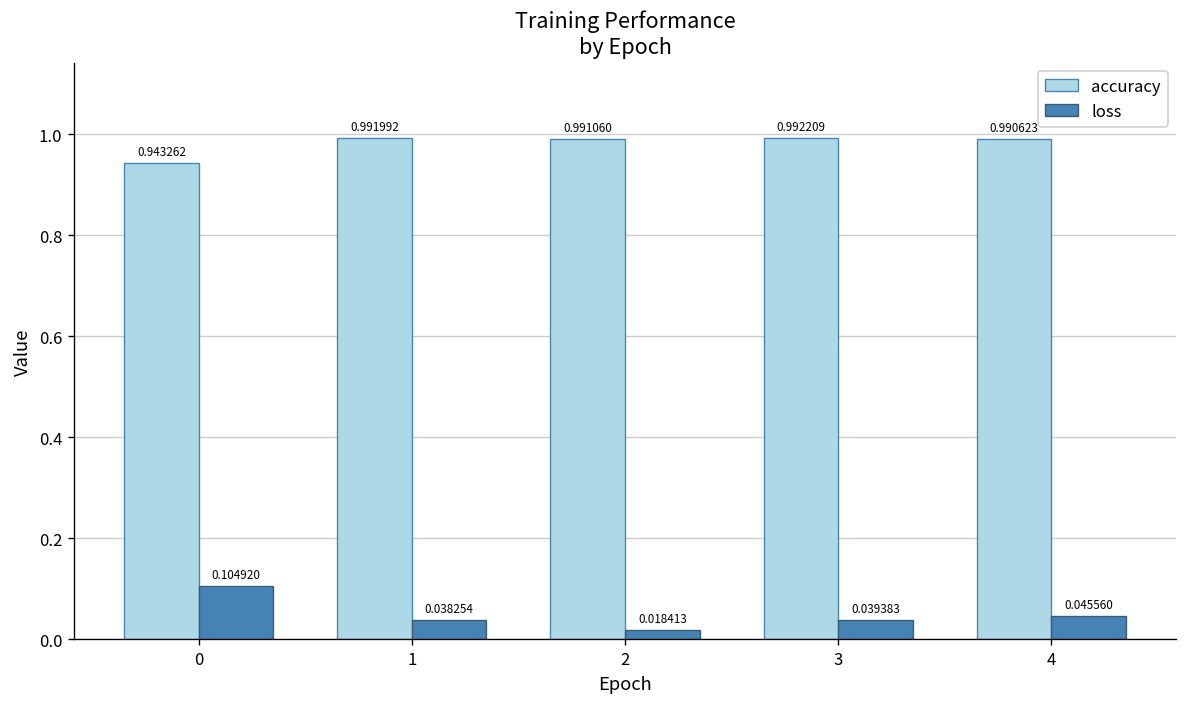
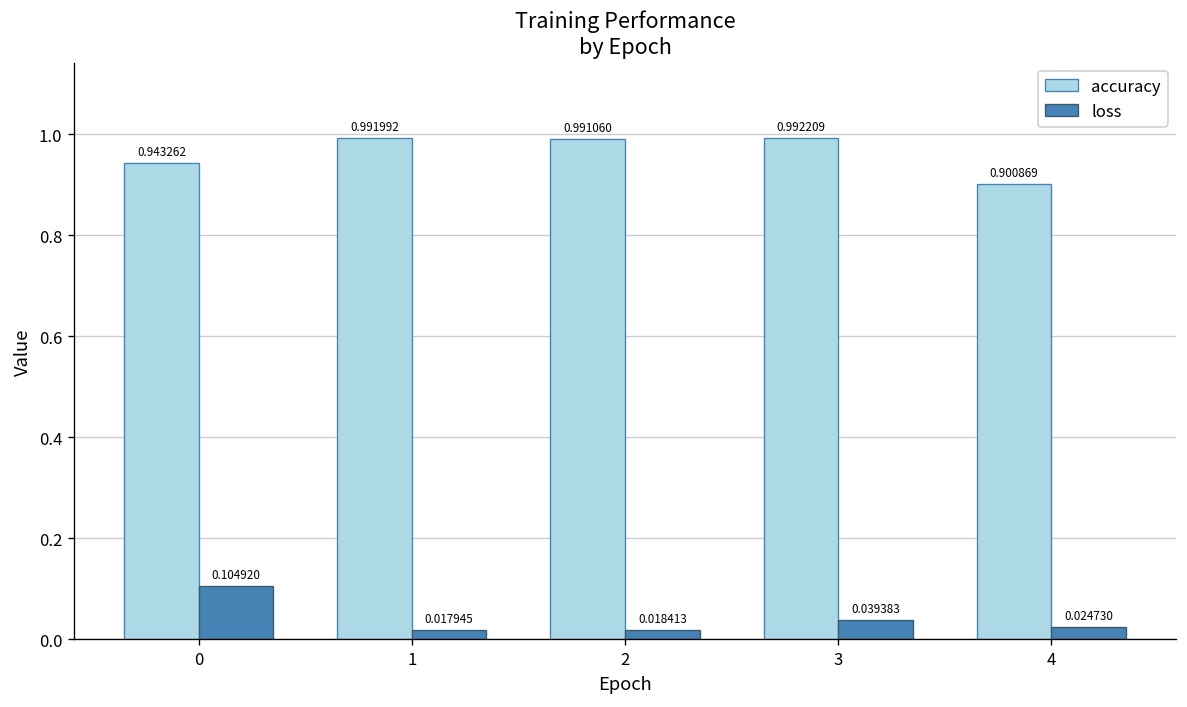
  {
    "accuracy": {
      "0": 0.943262,
      "1": 0.991992,
      "2": 0.991060,
      "3": 0.992209,
-     "4": 0.990623
+     "4": 0.900869
    },
    "loss": {
      "0": 0.104920,
-     "1": 0.038254,
+     "1": 0.017945,
      "2": 0.018413,
      "3": 0.039383,
-     "4": 0.045560
+     "4": 0.024730
    }
  }
